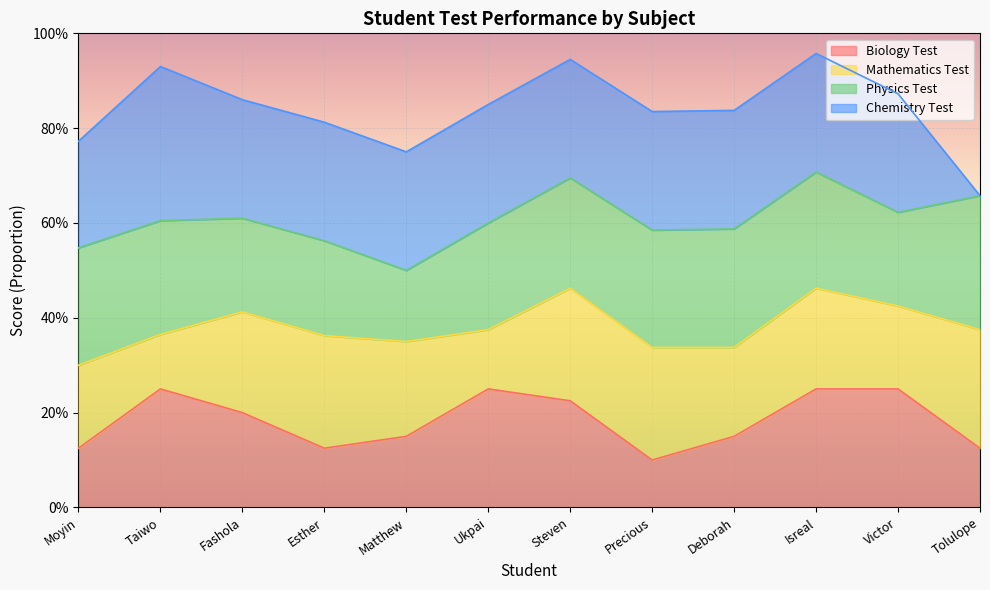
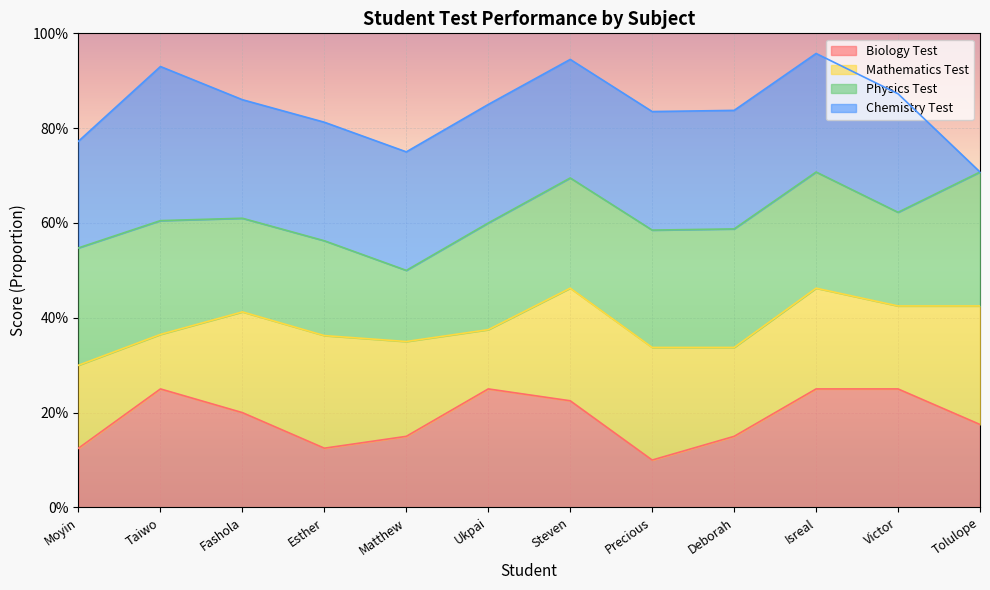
  {
    "Biology Test": {
      "Moyin": "13%",
      "Taiwo": "25%",
      "Fashola": "20%",
      "Esther": "13%",
      "Matthew": "15%",
      "Ukpai": "25%",
      "Steven": "23%",
      "Precious": "10%",
      "Deborah": "15%",
      "Isreal": "25%",
      "Victor": "25%",
-     "Tolulope": "13%"
+     "Tolulope": "18%"
    },
    "Mathematics Test": {
      "Moyin": "18%",
      "Taiwo": "12%",
      "Fashola": "21%",
      "Esther": "24%",
      "Matthew": "20%",
      "Ukpai": "13%",
      "Steven": "24%",
      "Precious": "24%",
      "Deborah": "19%",
      "Isreal": "21%",
      "Victor": "18%",
      "Tolulope": "25%"
    },
    "Physics Test": {
      "Moyin": "25%",
      "Taiwo": "24%",
      "Fashola": "20%",
      "Esther": "20%",
      "Matthew": "15%",
      "Ukpai": "22%",
      "Steven": "23%",
      "Precious": "25%",
      "Deborah": "25%",
      "Isreal": "25%",
      "Victor": "20%"
    },
    "Chemistry Test": {
      "Moyin": "22%",
      "Taiwo": "32%",
      "Fashola": "25%",
      "Esther": "25%",
      "Matthew": "25%",
      "Ukpai": "25%",
      "Steven": "25%",
      "Precious": "25%",
      "Deborah": "25%",
      "Isreal": "25%"
    }
  }
